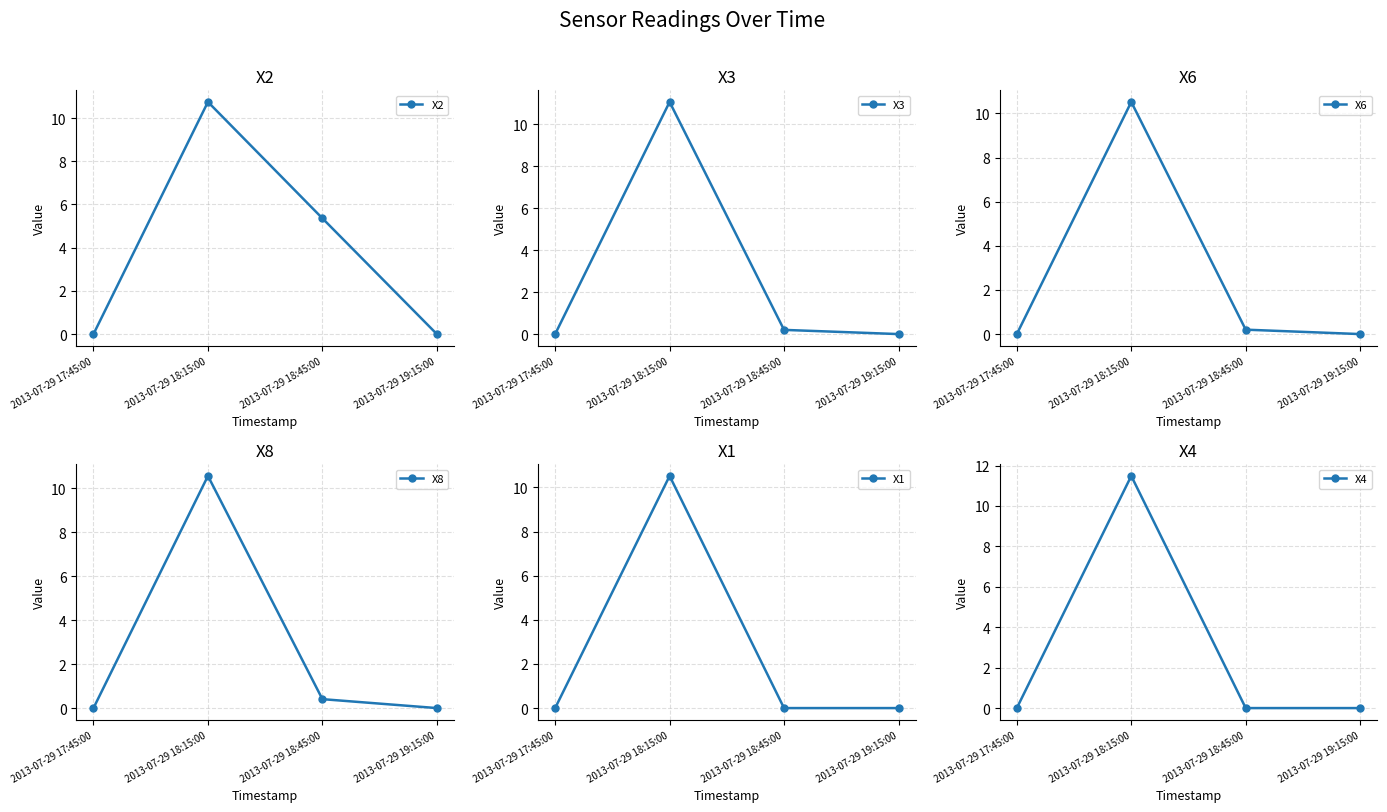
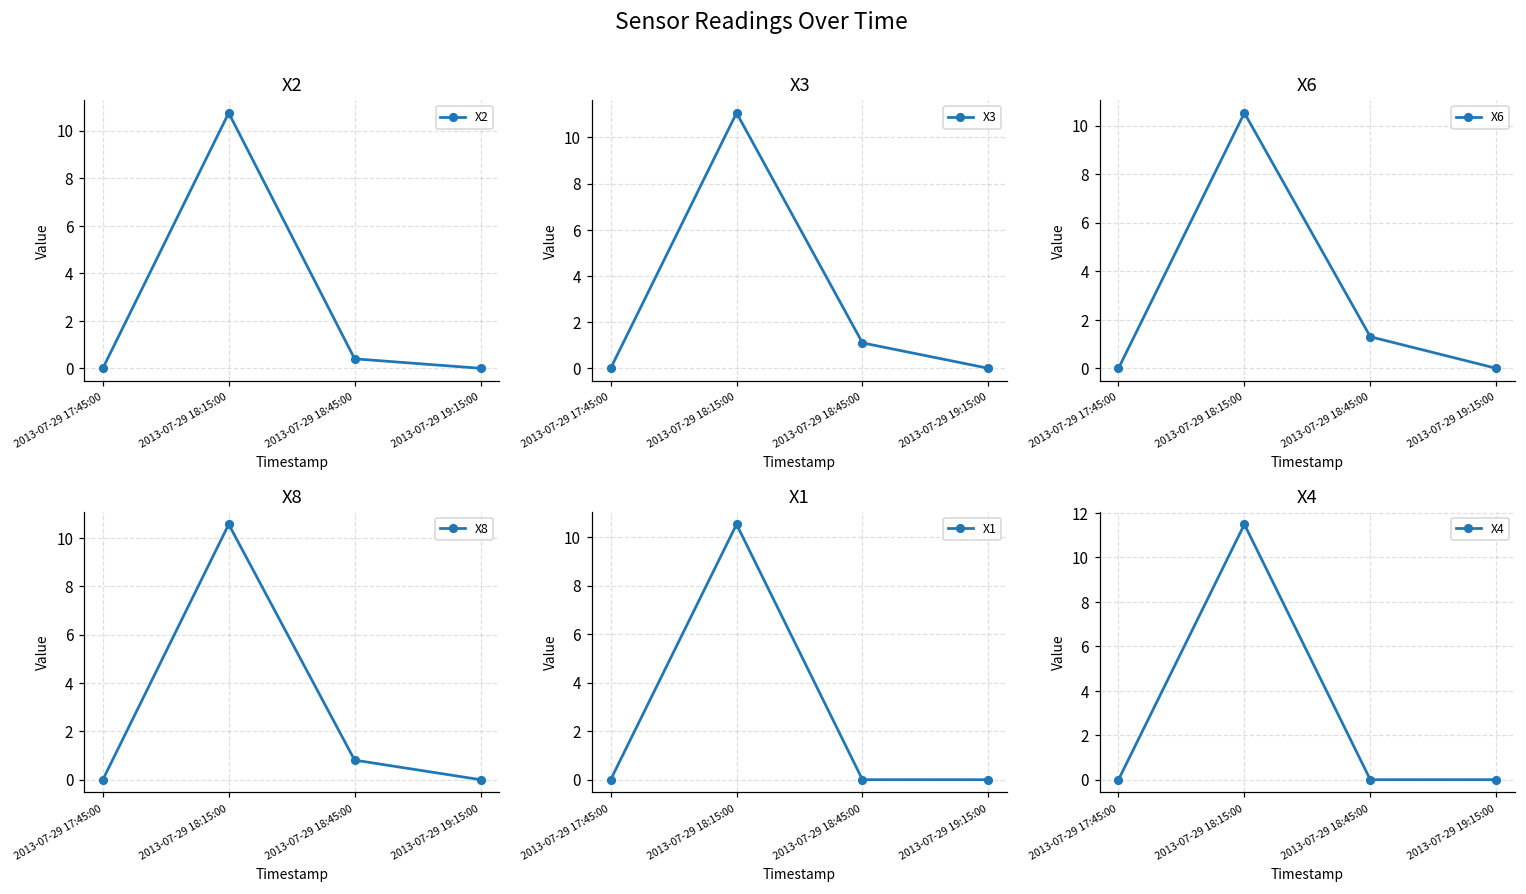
  {
    "X2": {
      "2013-07-29 17:45:00": 0.0,
      "2013-07-29 18:15:00": 10.7,
-     "2013-07-29 18:45:00": 5.4,
+     "2013-07-29 18:45:00": 0.4,
      "2013-07-29 19:15:00": 0.0
    },
    "X3": {
      "2013-07-29 17:45:00": 0.0,
      "2013-07-29 18:15:00": 11.1,
-     "2013-07-29 18:45:00": 0.2,
+     "2013-07-29 18:45:00": 1.1,
      "2013-07-29 19:15:00": 0.0
    },
    "X6": {
      "2013-07-29 17:45:00": 0.0,
      "2013-07-29 18:15:00": 10.5,
-     "2013-07-29 18:45:00": 0.2,
+     "2013-07-29 18:45:00": 1.3,
      "2013-07-29 19:15:00": 0.0
    },
    "X8": {
      "2013-07-29 17:45:00": 0.0,
      "2013-07-29 18:15:00": 10.6,
-     "2013-07-29 18:45:00": 0.4,
+     "2013-07-29 18:45:00": 0.8,
      "2013-07-29 19:15:00": 0.0
    },
    "X1": {
      "2013-07-29 17:45:00": 0.0,
      "2013-07-29 18:15:00": 10.5,
      "2013-07-29 18:45:00": 0.0,
      "2013-07-29 19:15:00": 0.0
    },
    "X4": {
      "2013-07-29 17:45:00": 0.0,
      "2013-07-29 18:15:00": 11.5,
      "2013-07-29 18:45:00": 0.0,
      "2013-07-29 19:15:00": 0.0
    }
  }
